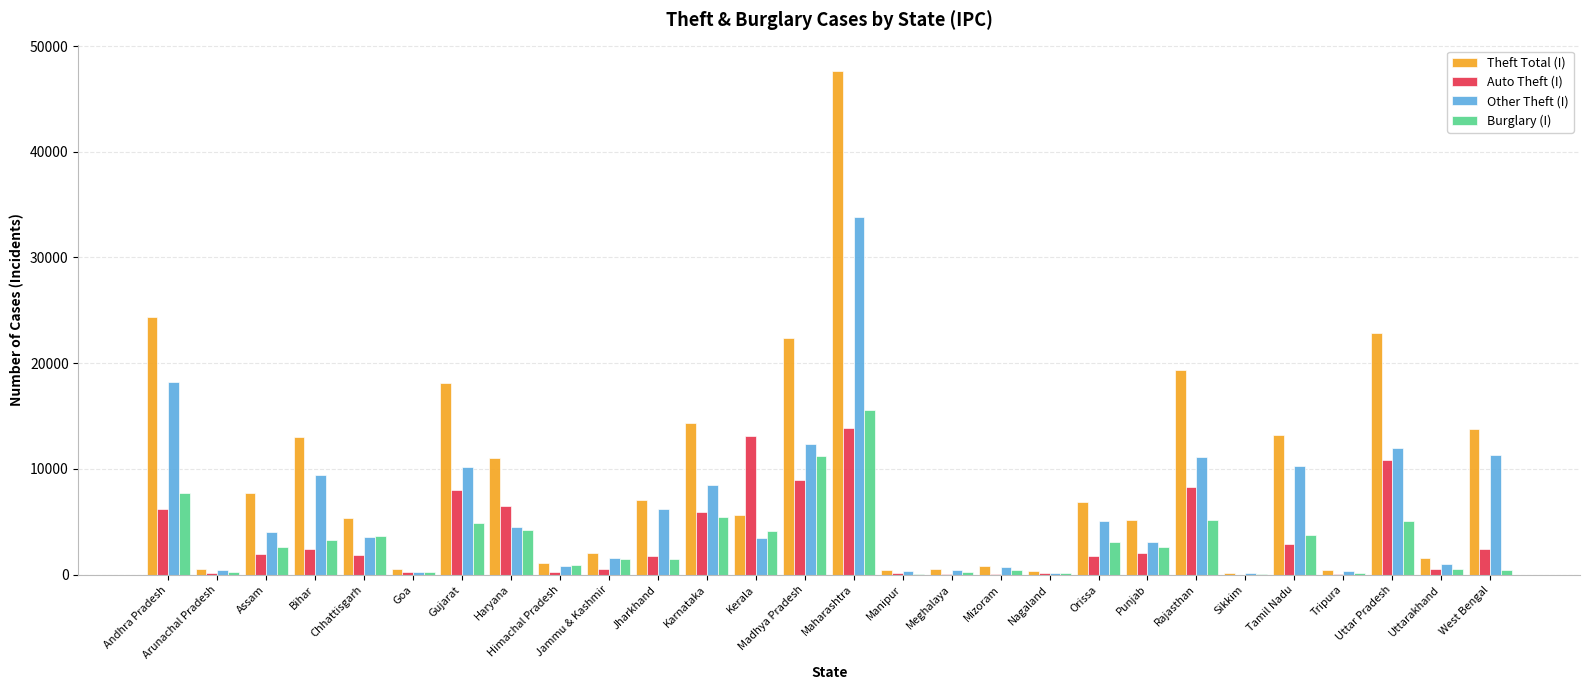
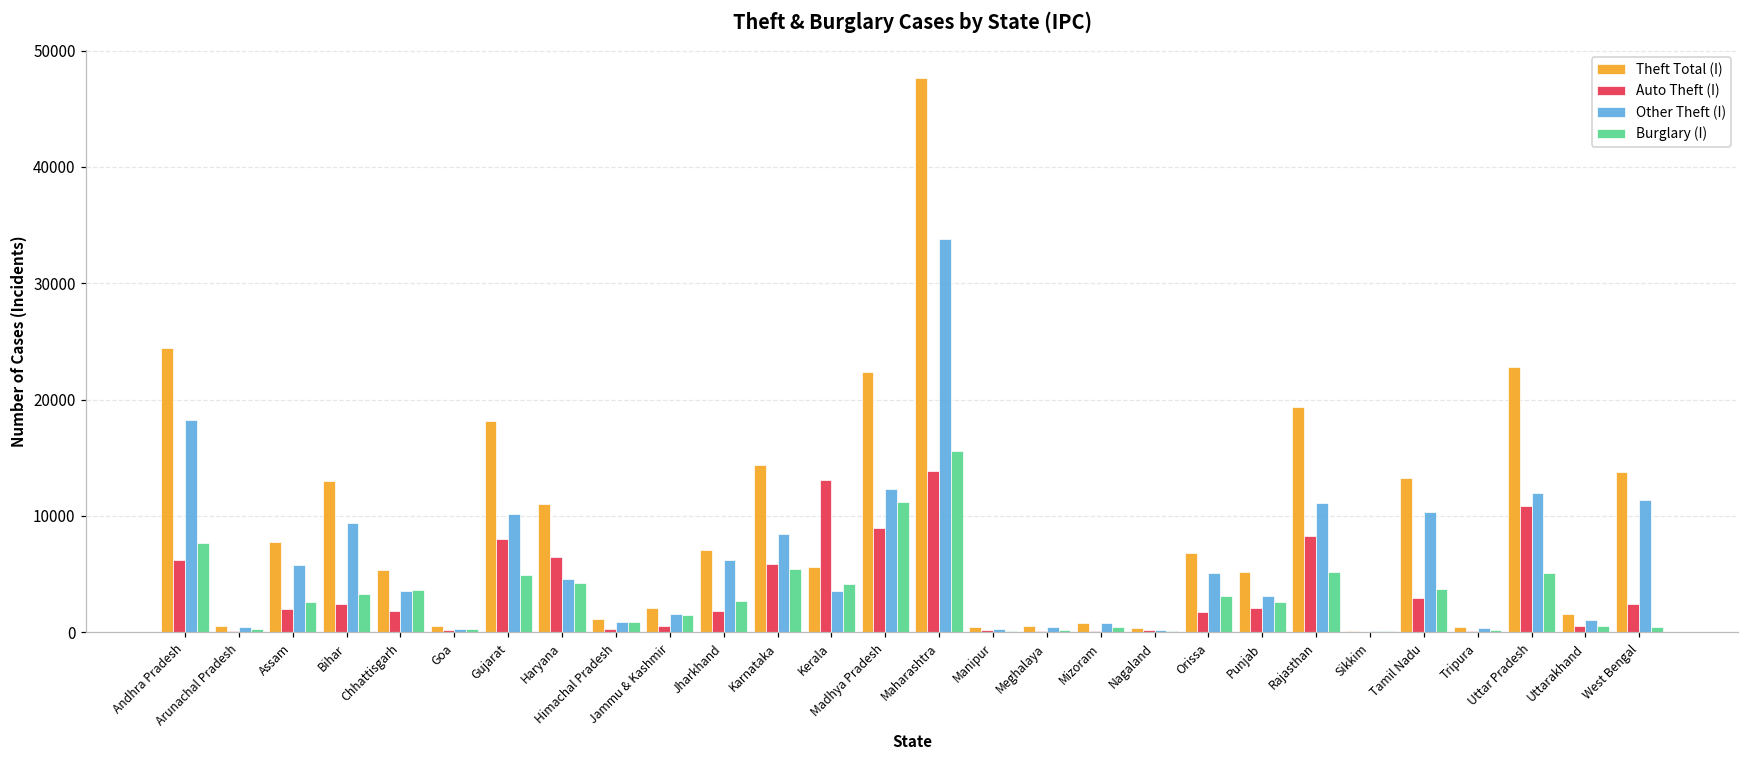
  {
    "Theft Total (I)": {
      "Andhra Pradesh": 24400,
      "Arunachal Pradesh": 500,
      "Assam": 7800,
      "Bihar": 13000,
      "Chhattisgarh": 5400,
      "Goa": 500,
      "Gujarat": 18200,
      "Haryana": 11000,
      "Himachal Pradesh": 1100,
      "Jammu & Kashmir": 2100,
      "Jharkhand": 7100,
      "Karnataka": 14400,
      "Kerala": 5600,
      "Madhya Pradesh": 22400,
      "Maharashtra": 47700,
      "Manipur": 500,
      "Meghalaya": 500,
      "Mizoram": 800,
      "Nagaland": 400,
      "Orissa": 6800,
      "Punjab": 5200,
      "Rajasthan": 19300,
      "Tamil Nadu": 13200,
      "Tripura": 400,
      "Uttar Pradesh": 22800,
      "Uttarakhand": 1600,
      "West Bengal": 13700
    },
    "Auto Theft (I)": {
      "Andhra Pradesh": 6200,
      "Assam": 2000,
      "Bihar": 2400,
      "Chhattisgarh": 1800,
      "Gujarat": 8000,
      "Haryana": 6500,
      "Himachal Pradesh": 300,
      "Jammu & Kashmir": 500,
      "Jharkhand": 1800,
      "Karnataka": 5900,
      "Kerala": 13100,
      "Madhya Pradesh": 8900,
      "Maharashtra": 13900,
      "Orissa": 1700,
      "Punjab": 2100,
      "Rajasthan": 8300,
      "Tamil Nadu": 2900,
      "Uttar Pradesh": 10900,
      "Uttarakhand": 600,
      "West Bengal": 2400
    },
    "Other Theft (I)": {
      "Andhra Pradesh": 18200,
      "Arunachal Pradesh": 400,
-     "Assam": 4100,
+     "Assam": 5800,
      "Bihar": 9400,
      "Chhattisgarh": 3600,
      "Goa": 300,
      "Gujarat": 10100,
      "Haryana": 4500,
      "Himachal Pradesh": 800,
      "Jammu & Kashmir": 1600,
      "Jharkhand": 6200,
      "Karnataka": 8500,
      "Kerala": 3500,
      "Madhya Pradesh": 12300,
      "Maharashtra": 33800,
      "Manipur": 300,
      "Meghalaya": 400,
      "Mizoram": 700,
      "Orissa": 5100,
      "Punjab": 3100,
      "Rajasthan": 11100,
      "Tamil Nadu": 10300,
      "Tripura": 400,
      "Uttar Pradesh": 12000,
      "Uttarakhand": 1000,
      "West Bengal": 11300
    },
    "Burglary (I)": {
      "Andhra Pradesh": 7700,
      "Arunachal Pradesh": 200,
      "Assam": 2600,
      "Bihar": 3300,
      "Chhattisgarh": 3600,
      "Goa": 300,
      "Gujarat": 4900,
      "Haryana": 4200,
      "Himachal Pradesh": 900,
      "Jammu & Kashmir": 1500,
-     "Jharkhand": 1500,
+     "Jharkhand": 2700,
      "Karnataka": 5400,
      "Kerala": 4100,
      "Madhya Pradesh": 11200,
      "Maharashtra": 15600,
      "Mizoram": 500,
      "Orissa": 3100,
      "Punjab": 2600,
      "Rajasthan": 5200,
      "Tamil Nadu": 3700,
      "Uttar Pradesh": 5100,
      "Uttarakhand": 500,
      "West Bengal": 400
    }
  }
